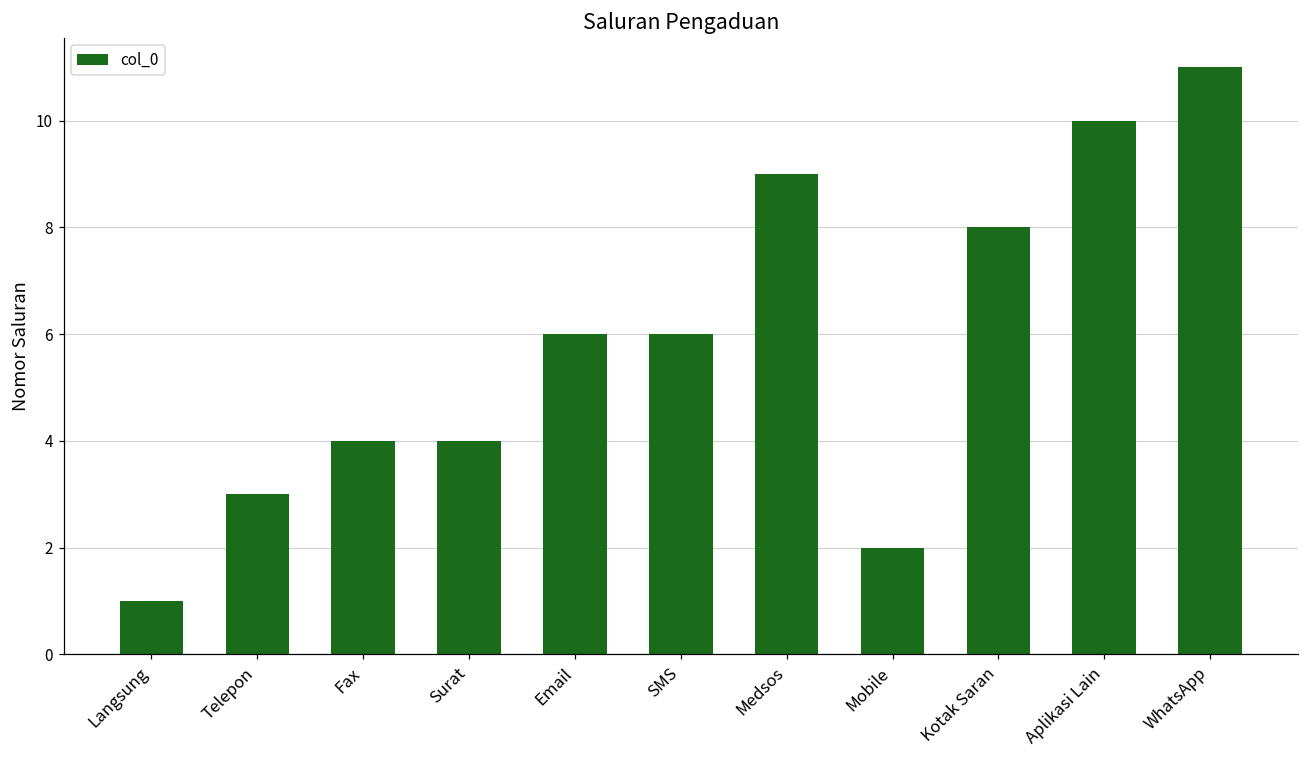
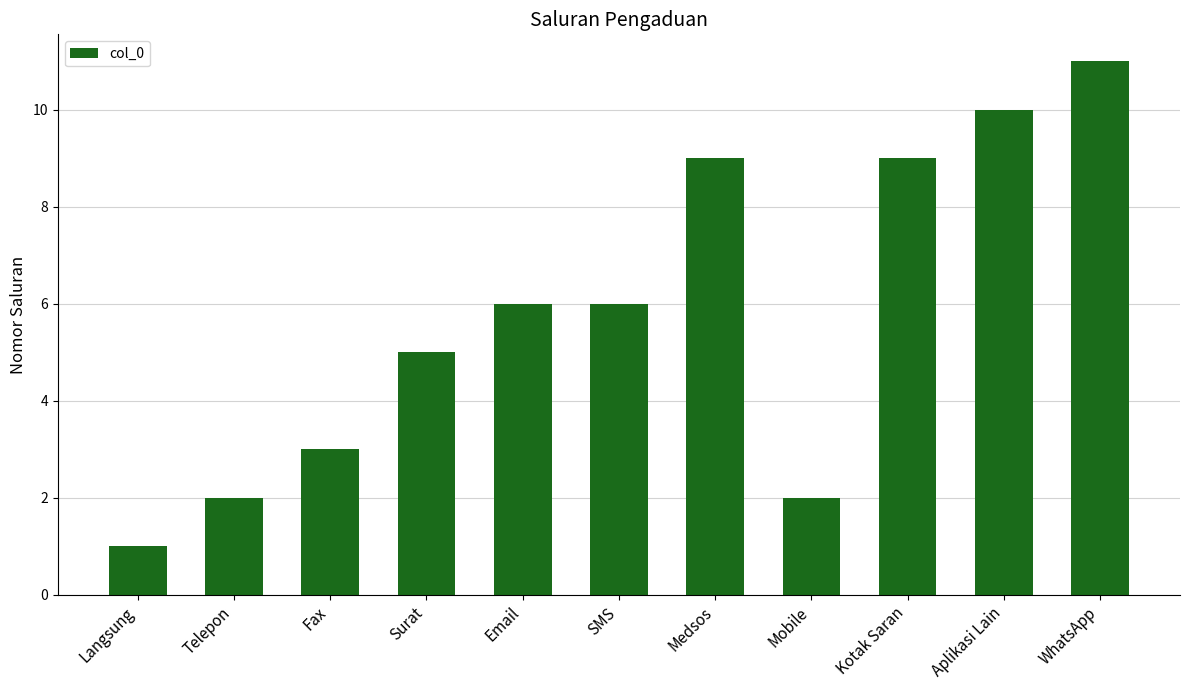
  {
    "Langsung": 1,
-   "Telepon": 3,
-   "Fax": 4,
-   "Surat": 4,
+   "Telepon": 2,
+   "Fax": 3,
+   "Surat": 5,
    "Email": 6,
    "SMS": 6,
    "Medsos": 9,
    "Mobile": 2,
-   "Kotak Saran": 8,
+   "Kotak Saran": 9,
    "Aplikasi Lain": 10,
    "WhatsApp": 11
  }
